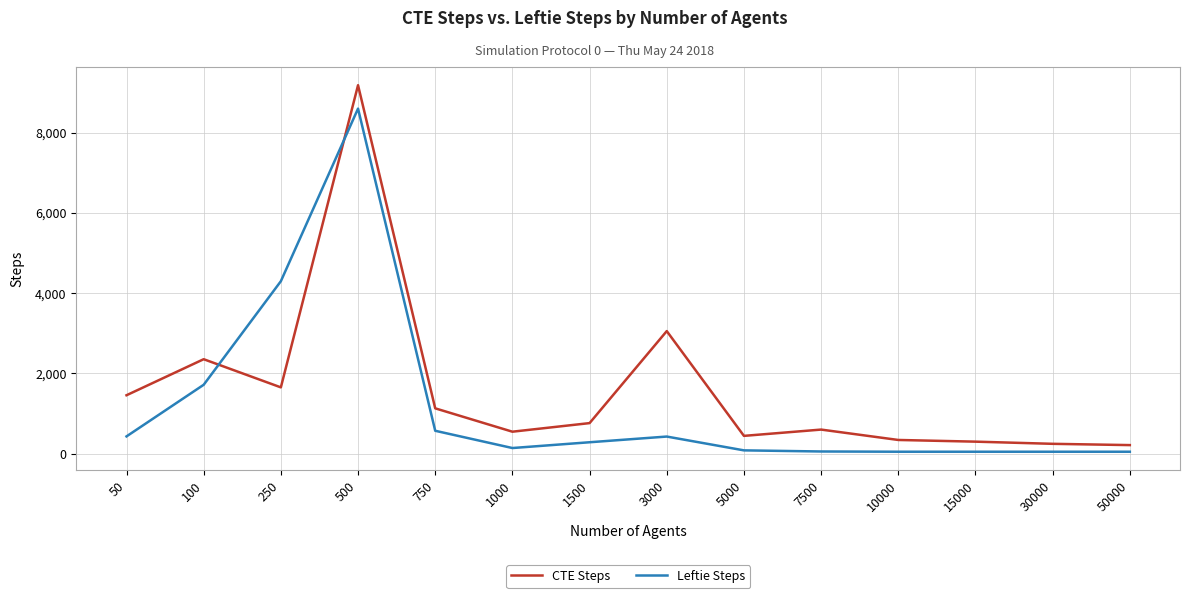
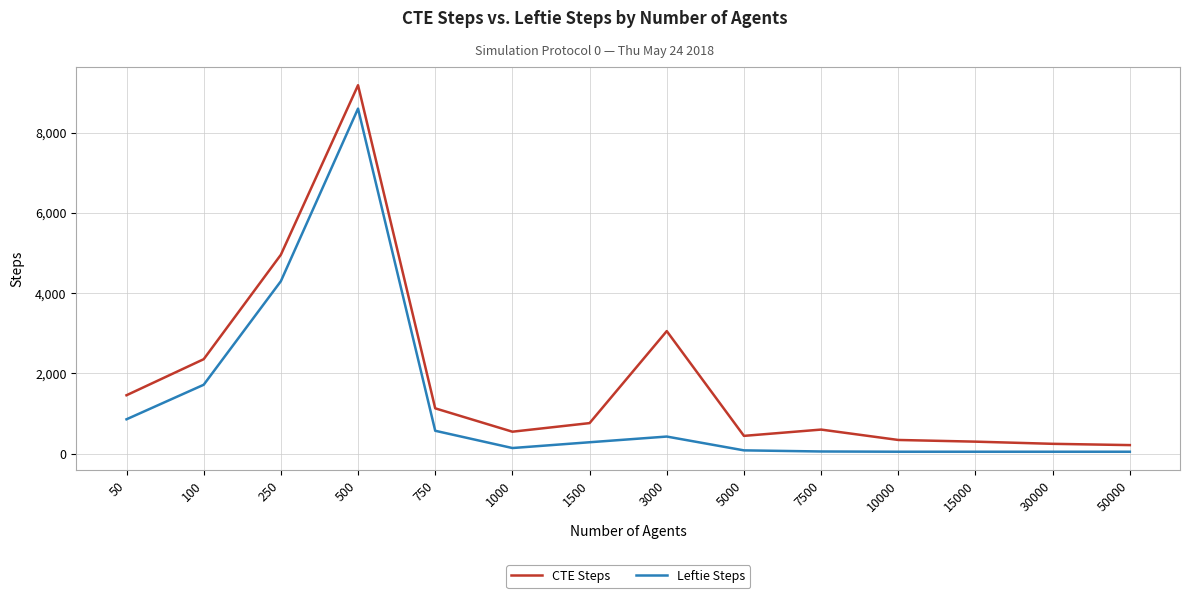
  {
    "CTE Steps": {
      "50": "1,500",
      "100": "2,400",
-     "250": "1,700",
+     "250": "5,000",
      "500": "9,200",
      "750": "1,100",
      "1000": "500",
      "1500": "800",
      "3000": "3,100",
      "5000": "400",
      "7500": "600",
      "10000": "300",
      "15000": "300",
      "30000": "200",
      "50000": "200"
    },
    "Leftie Steps": {
-     "50": "400",
+     "50": "900",
      "100": "1,700",
      "250": "4,300",
      "500": "8,600",
      "750": "600",
      "1000": "100",
      "1500": "300",
      "3000": "400",
      "5000": "100",
      "7500": "100",
      "10000": "100",
      "15000": "100",
      "30000": "100",
      "50000": "100"
    }
  }
